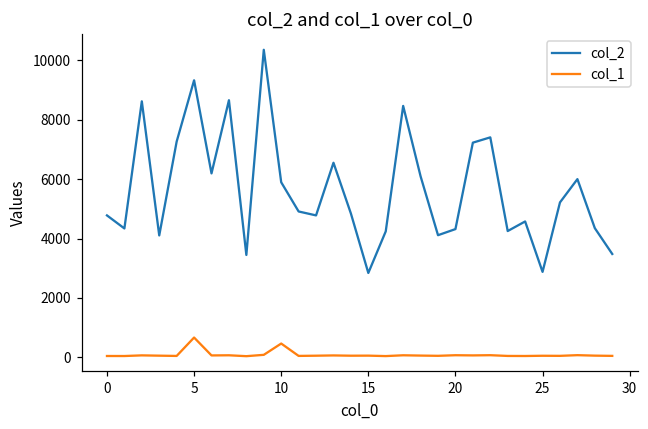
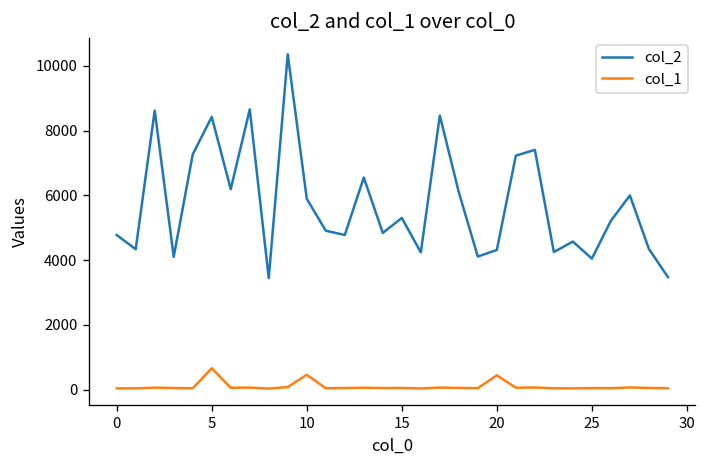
  {
    "col_2": {
      "0": 4800,
-     "5": 9300,
+     "5": 8400,
      "10": 5900,
-     "15": 2800,
+     "15": 5300,
      "20": 4300,
-     "25": 2900
+     "25": 4100
    },
    "col_1": {
      "0": 0,
      "5": 700,
      "10": 500,
      "15": 100,
-     "20": 100,
+     "20": 400,
      "25": 100
    }
  }
